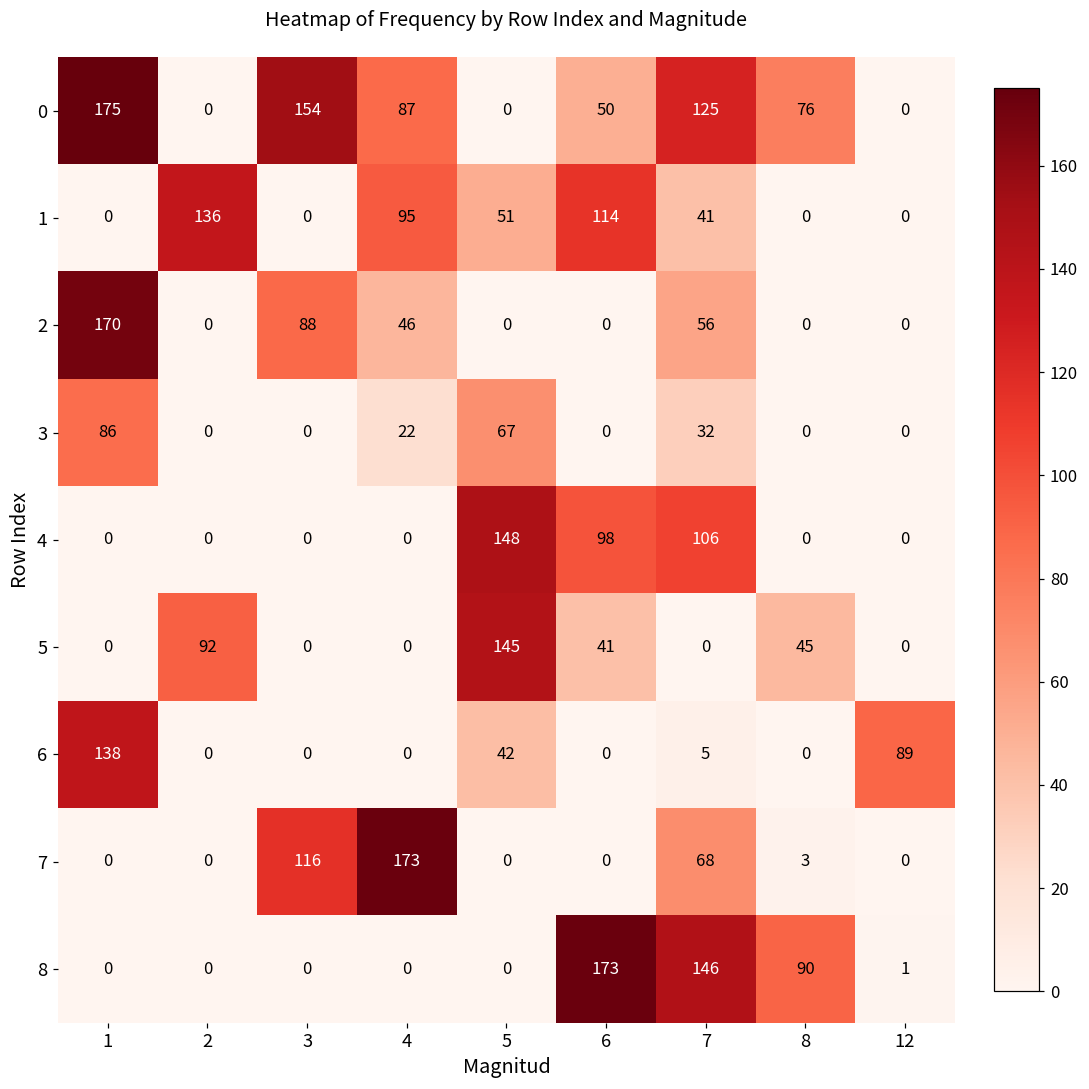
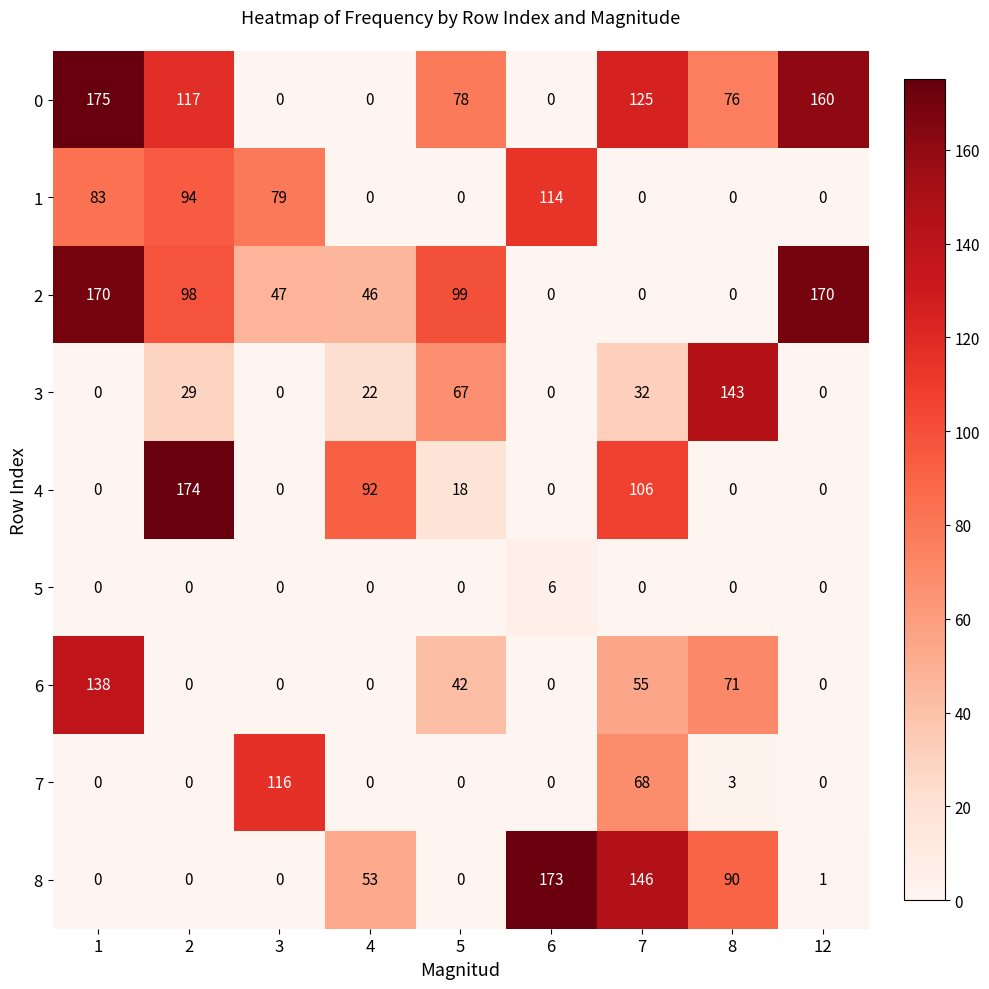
  {
    "0": {
      "1": 175,
-     "2": 0,
-     "3": 154,
-     "4": 87,
-     "5": 0,
-     "6": 50,
+     "2": 117,
+     "3": 0,
+     "4": 0,
+     "5": 78,
+     "6": 0,
      "7": 125,
      "8": 76,
-     "12": 0
+     "12": 160
    },
    "1": {
-     "1": 0,
-     "2": 136,
-     "3": 0,
-     "4": 95,
-     "5": 51,
+     "1": 83,
+     "2": 94,
+     "3": 79,
+     "4": 0,
+     "5": 0,
      "6": 114,
-     "7": 41,
+     "7": 0,
      "8": 0,
      "12": 0
    },
    "2": {
      "1": 170,
-     "2": 0,
-     "3": 88,
+     "2": 98,
+     "3": 47,
      "4": 46,
-     "5": 0,
+     "5": 99,
      "6": 0,
-     "7": 56,
+     "7": 0,
      "8": 0,
-     "12": 0
+     "12": 170
    },
    "3": {
-     "1": 86,
-     "2": 0,
+     "1": 0,
+     "2": 29,
      "3": 0,
      "4": 22,
      "5": 67,
      "6": 0,
      "7": 32,
-     "8": 0,
+     "8": 143,
      "12": 0
    },
    "4": {
      "1": 0,
-     "2": 0,
+     "2": 174,
      "3": 0,
-     "4": 0,
-     "5": 148,
-     "6": 98,
+     "4": 92,
+     "5": 18,
+     "6": 0,
      "7": 106,
      "8": 0,
      "12": 0
    },
    "5": {
      "1": 0,
-     "2": 92,
+     "2": 0,
      "3": 0,
      "4": 0,
-     "5": 145,
-     "6": 41,
+     "5": 0,
+     "6": 6,
      "7": 0,
-     "8": 45,
+     "8": 0,
      "12": 0
    },
    "6": {
      "1": 138,
      "2": 0,
      "3": 0,
      "4": 0,
      "5": 42,
      "6": 0,
-     "7": 5,
-     "8": 0,
-     "12": 89
+     "7": 55,
+     "8": 71,
+     "12": 0
    },
    "7": {
      "1": 0,
      "2": 0,
      "3": 116,
-     "4": 173,
+     "4": 0,
      "5": 0,
      "6": 0,
      "7": 68,
      "8": 3,
      "12": 0
    },
    "8": {
      "1": 0,
      "2": 0,
      "3": 0,
-     "4": 0,
+     "4": 53,
      "5": 0,
      "6": 173,
      "7": 146,
      "8": 90,
      "12": 1
    }
  }
